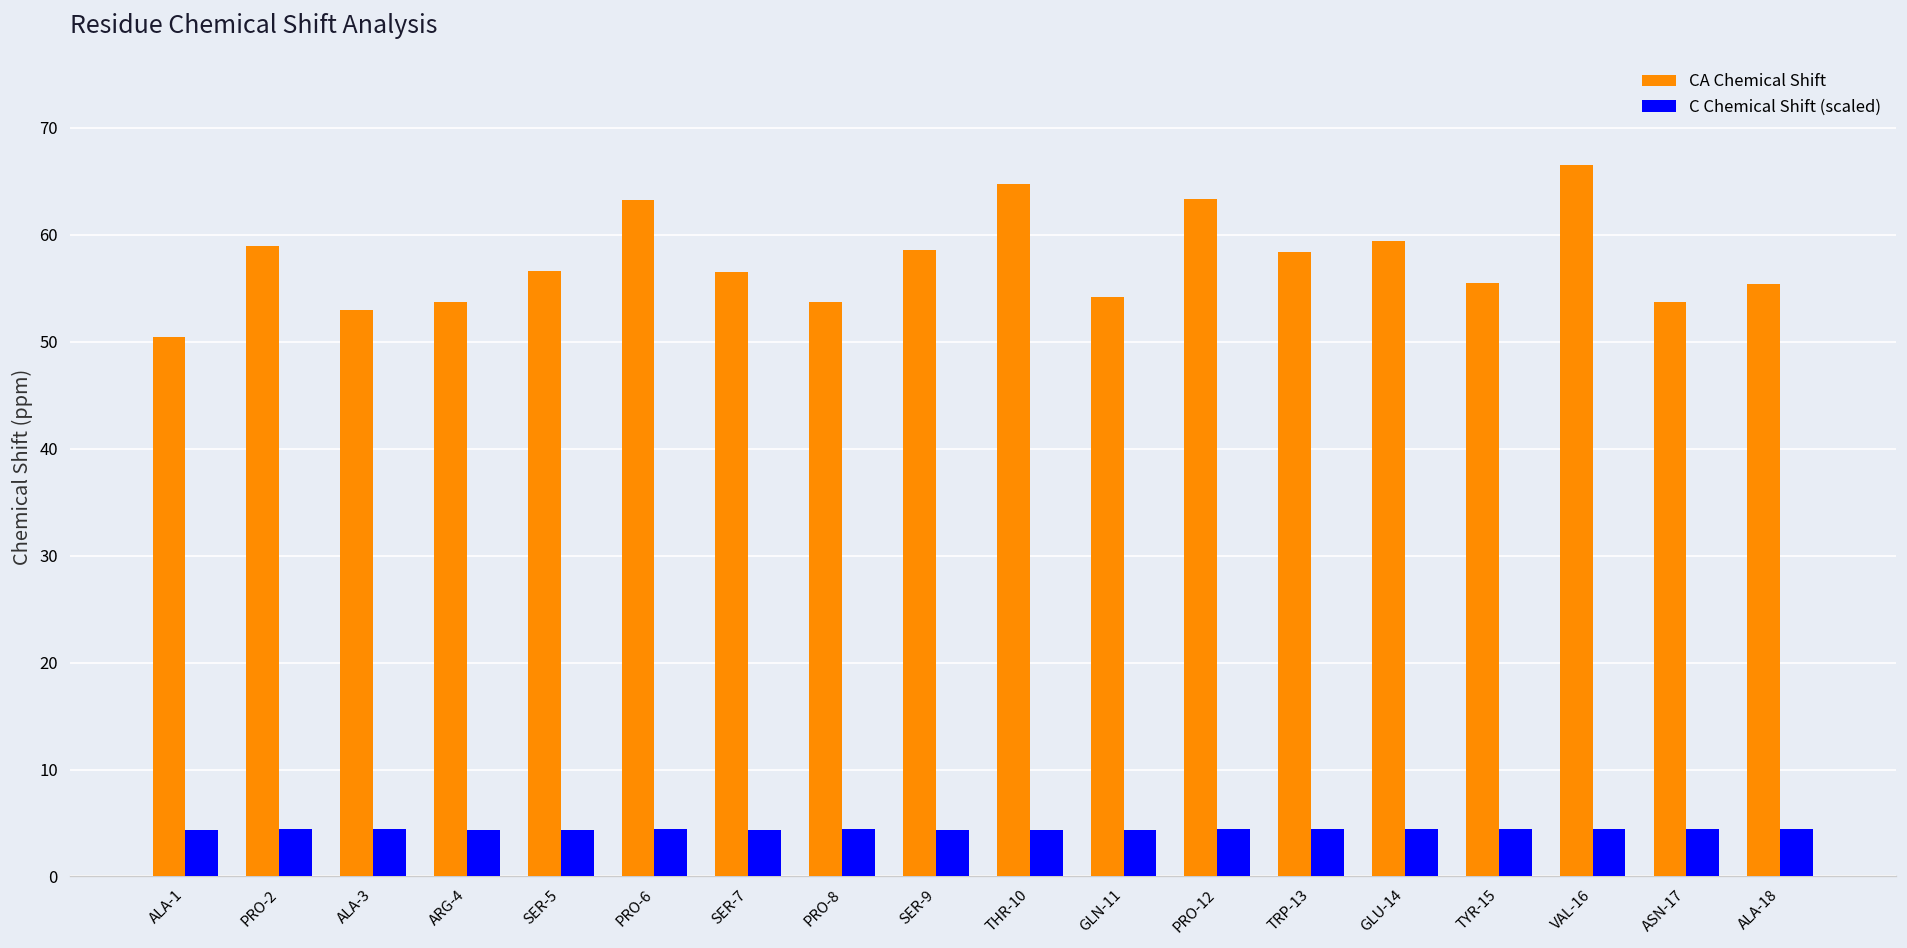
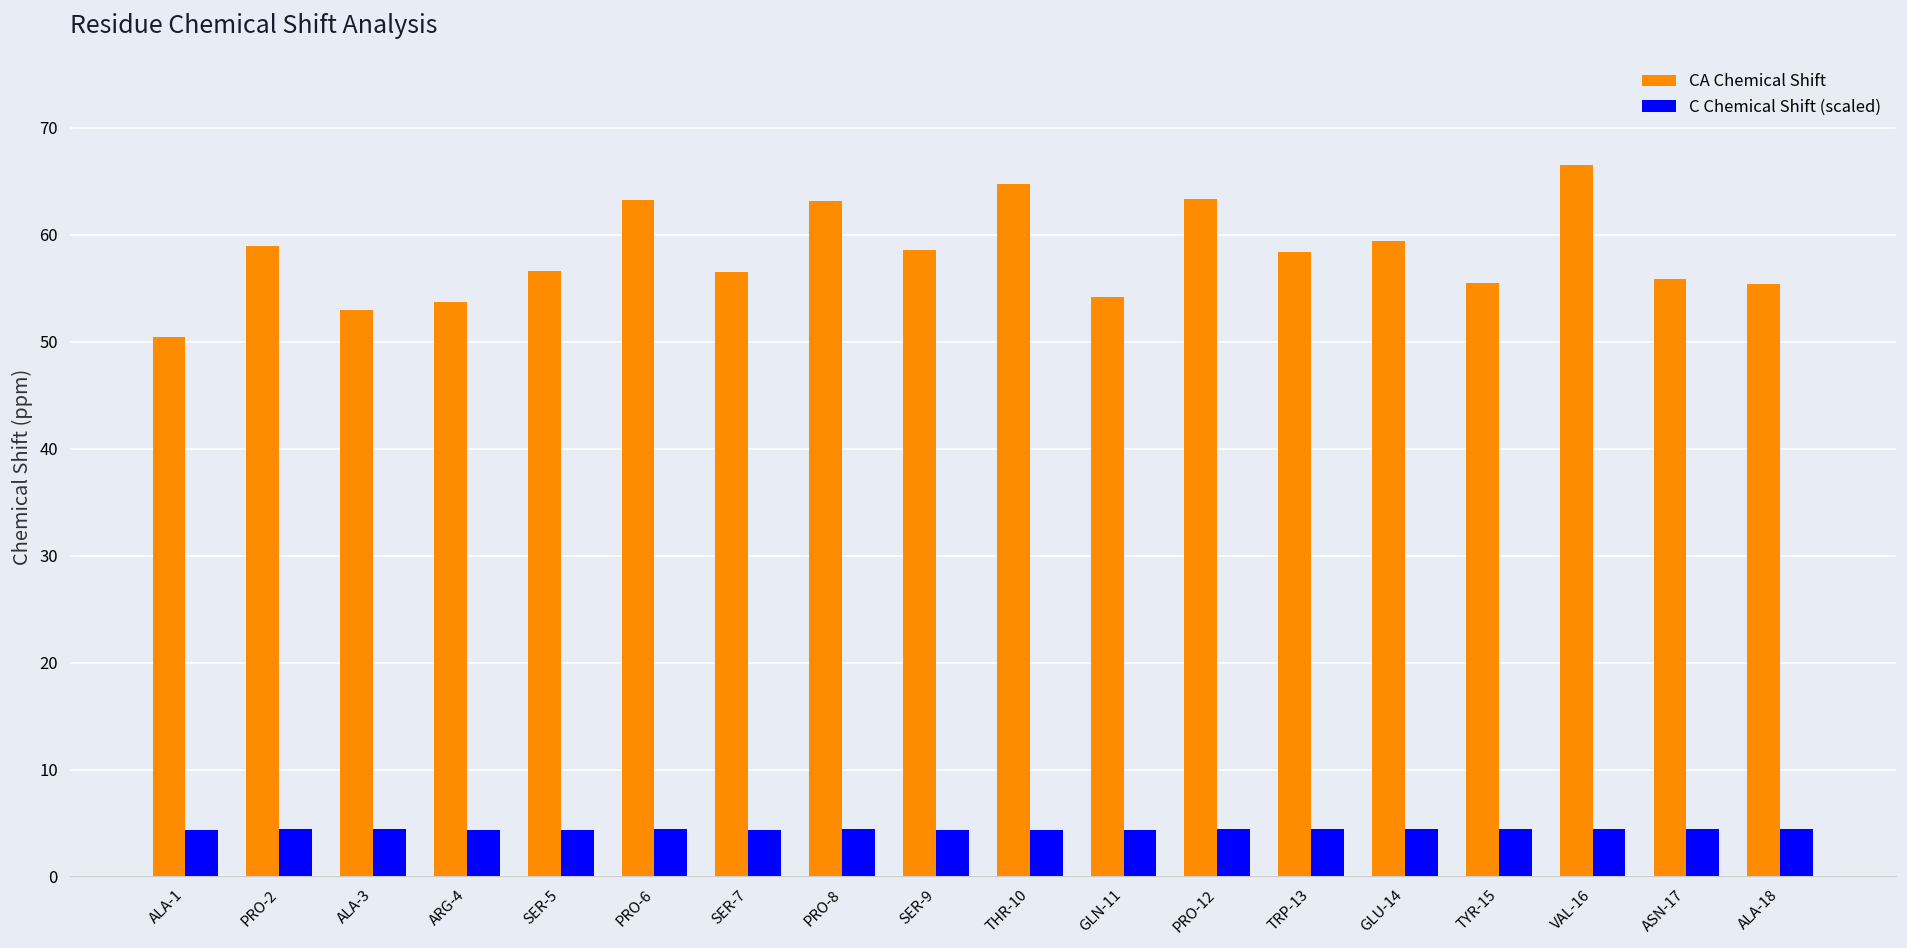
  {
    "CA Chemical Shift": {
      "ALA-1": 50,
      "PRO-2": 59,
      "ALA-3": 53,
      "ARG-4": 54,
      "SER-5": 57,
      "PRO-6": 63,
      "SER-7": 57,
-     "PRO-8": 54,
+     "PRO-8": 63,
      "SER-9": 59,
      "THR-10": 65,
      "GLN-11": 54,
      "PRO-12": 63,
      "TRP-13": 58,
      "GLU-14": 59,
      "TYR-15": 55,
      "VAL-16": 67,
-     "ASN-17": 54,
+     "ASN-17": 56,
      "ALA-18": 55
    },
    "C Chemical Shift (scaled)": {
      "ALA-1": 4,
      "PRO-2": 4,
      "ALA-3": 4,
      "ARG-4": 4,
      "SER-5": 4,
      "PRO-6": 4,
      "SER-7": 4,
      "PRO-8": 4,
      "SER-9": 4,
      "THR-10": 4,
      "GLN-11": 4,
      "PRO-12": 4,
      "TRP-13": 4,
      "GLU-14": 4,
      "TYR-15": 4,
      "VAL-16": 4,
      "ASN-17": 4,
      "ALA-18": 4
    }
  }
